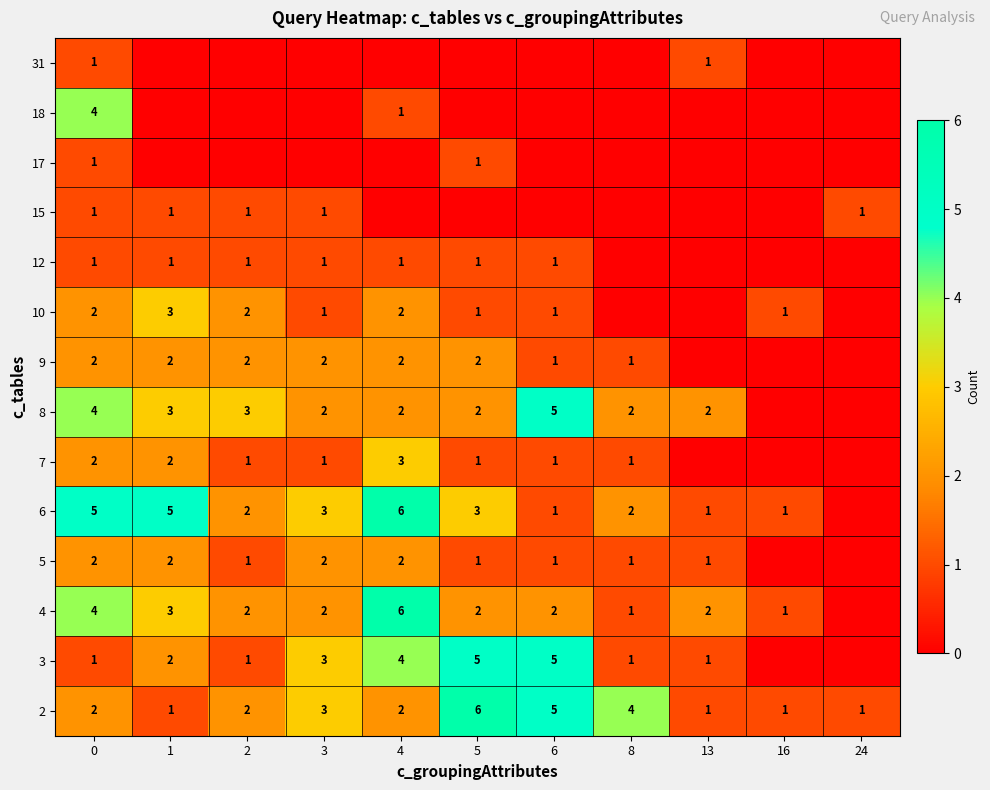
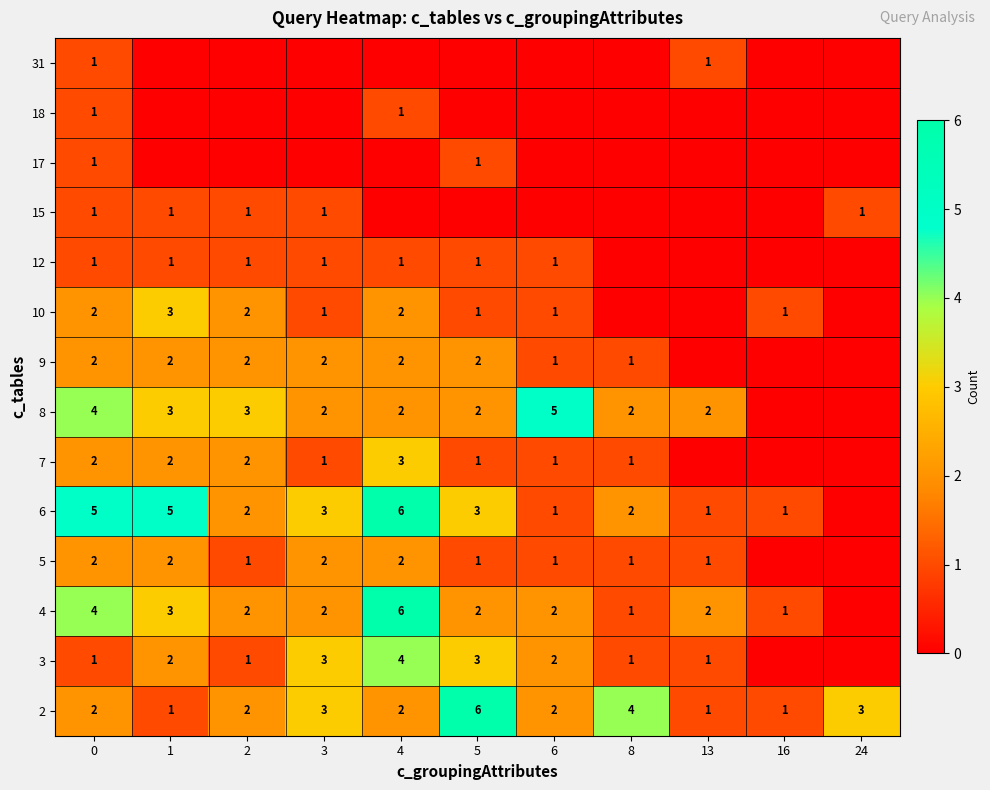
  {
    "31": {
      "0": 1,
      "13": 1
    },
    "18": {
-     "0": 4,
+     "0": 1,
      "4": 1
    },
    "17": {
      "0": 1,
      "5": 1
    },
    "15": {
      "0": 1,
      "1": 1,
      "2": 1,
      "3": 1,
      "24": 1
    },
    "12": {
      "0": 1,
      "1": 1,
      "2": 1,
      "3": 1,
      "4": 1,
      "5": 1,
      "6": 1
    },
    "10": {
      "0": 2,
      "1": 3,
      "2": 2,
      "3": 1,
      "4": 2,
      "5": 1,
      "6": 1,
      "16": 1
    },
    "9": {
      "0": 2,
      "1": 2,
      "2": 2,
      "3": 2,
      "4": 2,
      "5": 2,
      "6": 1,
      "8": 1
    },
    "8": {
      "0": 4,
      "1": 3,
      "2": 3,
      "3": 2,
      "4": 2,
      "5": 2,
      "6": 5,
      "8": 2,
      "13": 2
    },
    "7": {
      "0": 2,
      "1": 2,
-     "2": 1,
+     "2": 2,
      "3": 1,
      "4": 3,
      "5": 1,
      "6": 1,
      "8": 1
    },
    "6": {
      "0": 5,
      "1": 5,
      "2": 2,
      "3": 3,
      "4": 6,
      "5": 3,
      "6": 1,
      "8": 2,
      "13": 1,
      "16": 1
    },
    "5": {
      "0": 2,
      "1": 2,
      "2": 1,
      "3": 2,
      "4": 2,
      "5": 1,
      "6": 1,
      "8": 1,
      "13": 1
    },
    "4": {
      "0": 4,
      "1": 3,
      "2": 2,
      "3": 2,
      "4": 6,
      "5": 2,
      "6": 2,
      "8": 1,
      "13": 2,
      "16": 1
    },
    "3": {
      "0": 1,
      "1": 2,
      "2": 1,
      "3": 3,
      "4": 4,
-     "5": 5,
-     "6": 5,
+     "5": 3,
+     "6": 2,
      "8": 1,
      "13": 1
    },
    "2": {
      "0": 2,
      "1": 1,
      "2": 2,
      "3": 3,
      "4": 2,
      "5": 6,
-     "6": 5,
+     "6": 2,
      "8": 4,
      "13": 1,
      "16": 1,
-     "24": 1
+     "24": 3
    }
  }
